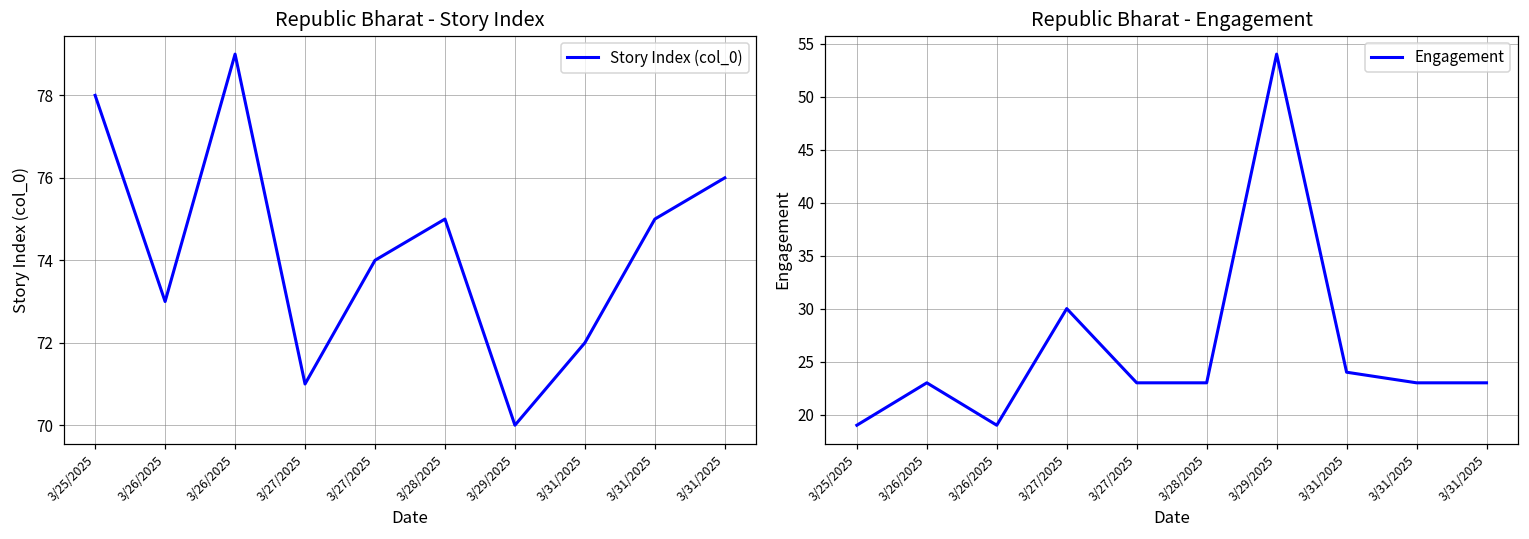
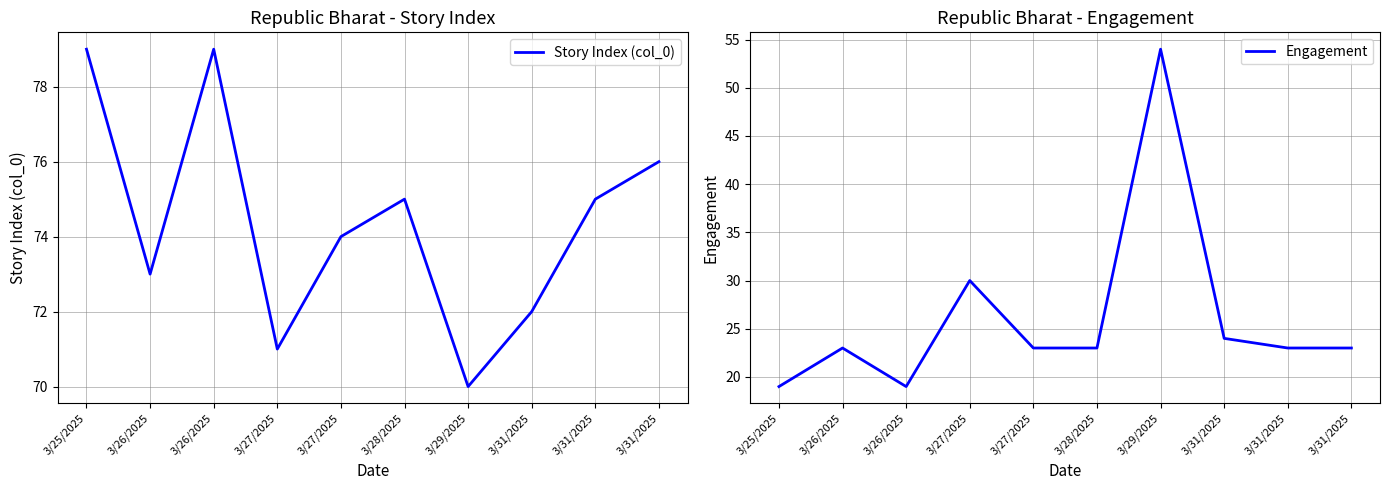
  {
    "Republic Bharat - Story Index": {
-     "3/25/2025": 78,
+     "3/25/2025": 79,
      "3/28/2025": 75,
      "3/29/2025": 70
    },
    "Republic Bharat - Engagement": {
      "3/25/2025": 19,
      "3/28/2025": 23,
      "3/29/2025": 54
    }
  }
